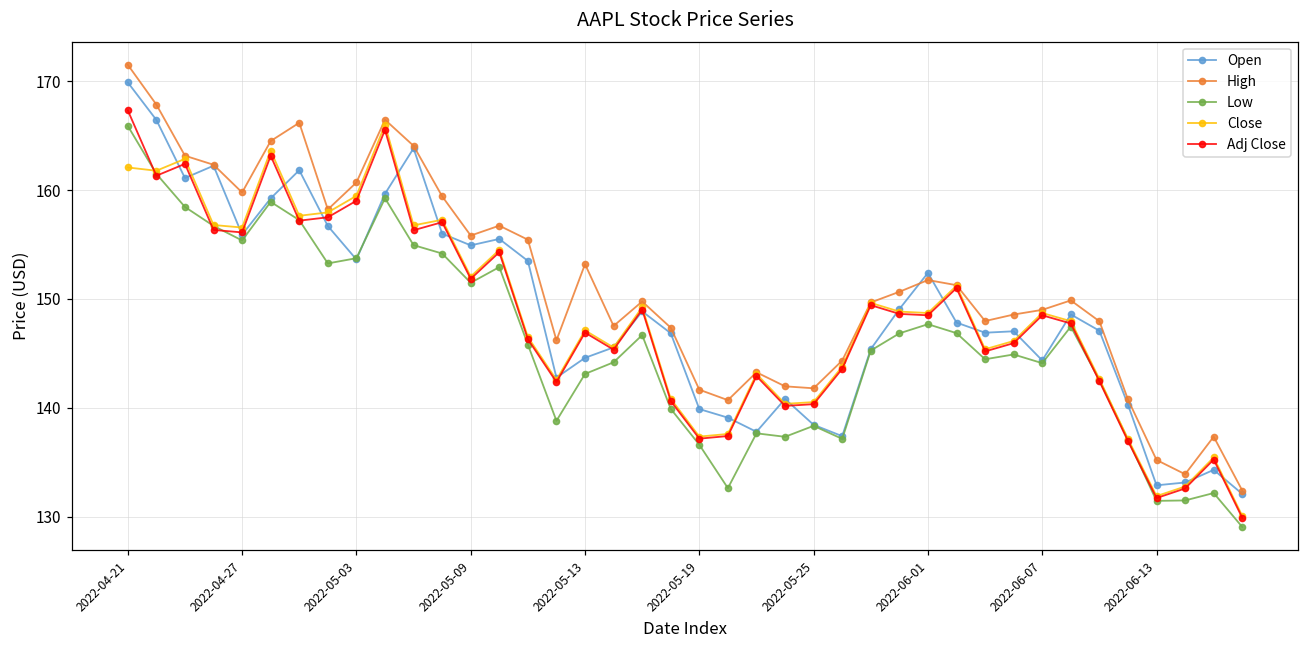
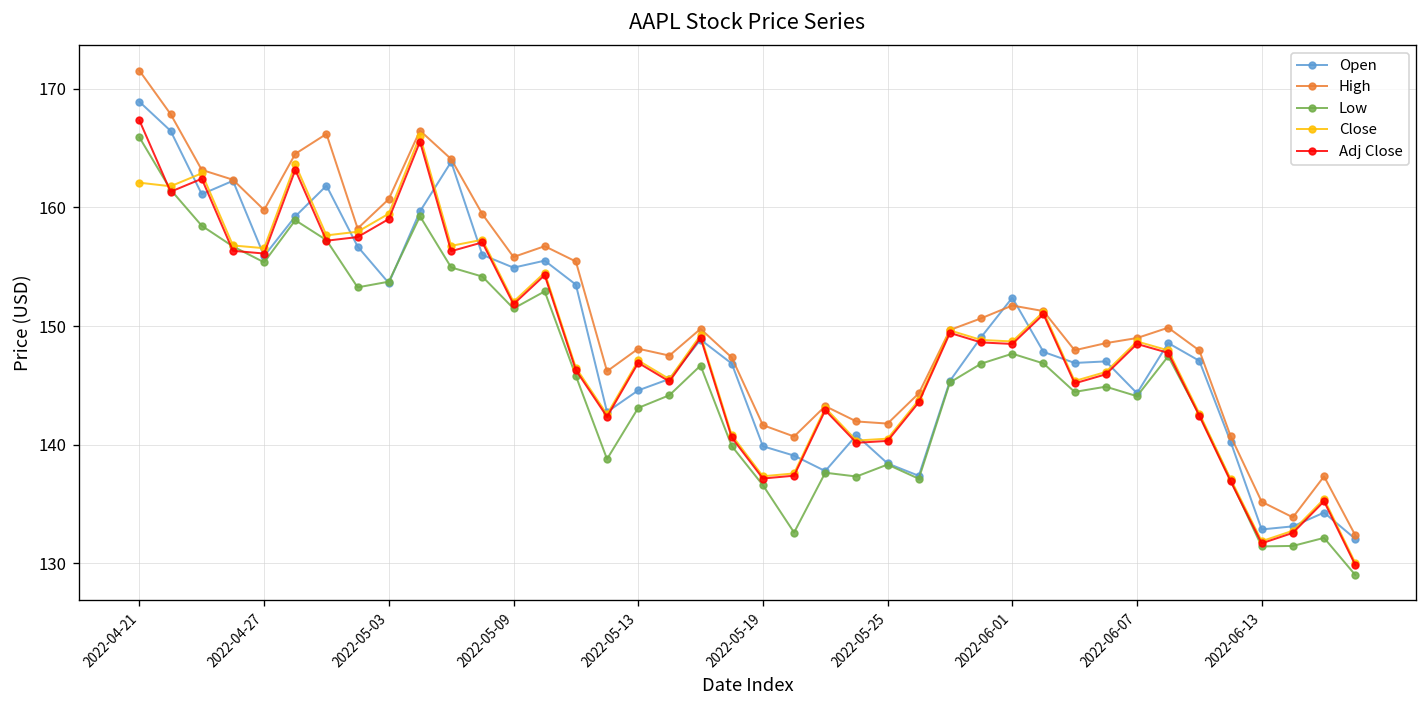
  {
    "Open": {
-     "2022-04-21": 170,
+     "2022-04-21": 169,
      "2022-05-09": 155,
      "2022-05-13": 145,
      "2022-05-19": 140,
      "2022-06-01": 152,
      "2022-06-13": 133
    },
    "High": {
      "2022-04-21": 172,
      "2022-04-27": 160,
      "2022-05-03": 161,
      "2022-05-09": 156,
-     "2022-05-13": 153,
+     "2022-05-13": 148,
      "2022-05-19": 142,
      "2022-05-25": 142,
      "2022-06-01": 152,
      "2022-06-07": 149,
      "2022-06-13": 135
    },
    "Low": {
      "2022-04-21": 166,
      "2022-04-27": 155,
      "2022-05-09": 151,
      "2022-05-13": 143,
      "2022-05-19": 137,
      "2022-06-01": 148
    },
    "Close": {
      "2022-04-21": 162,
      "2022-04-27": 157,
      "2022-05-03": 159
    },
    "Adj Close": {
      "2022-04-21": 167,
      "2022-05-03": 159
    }
  }
